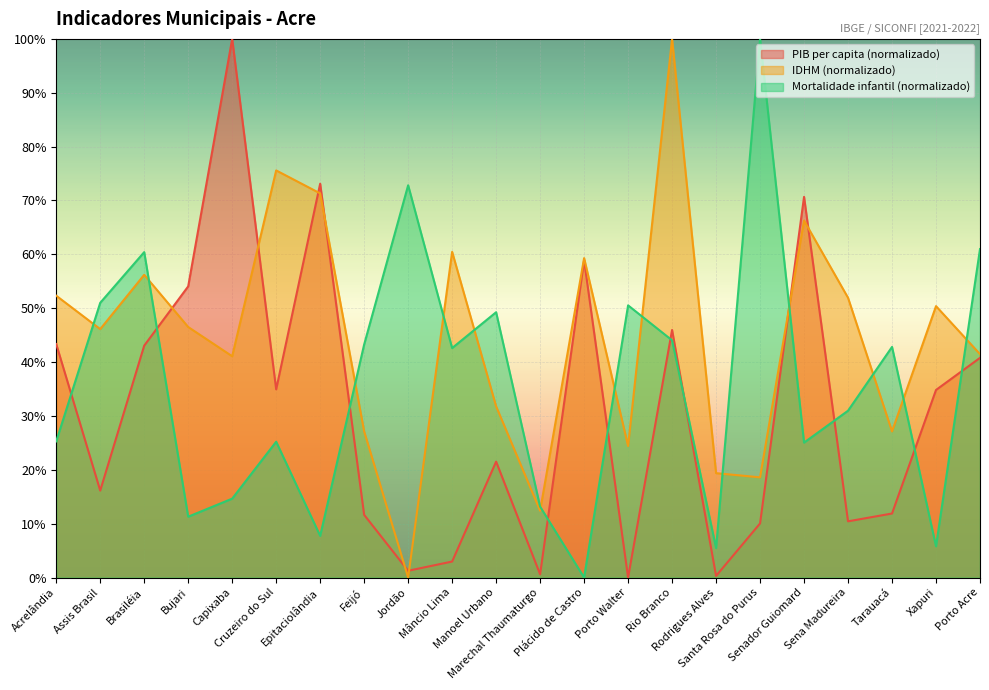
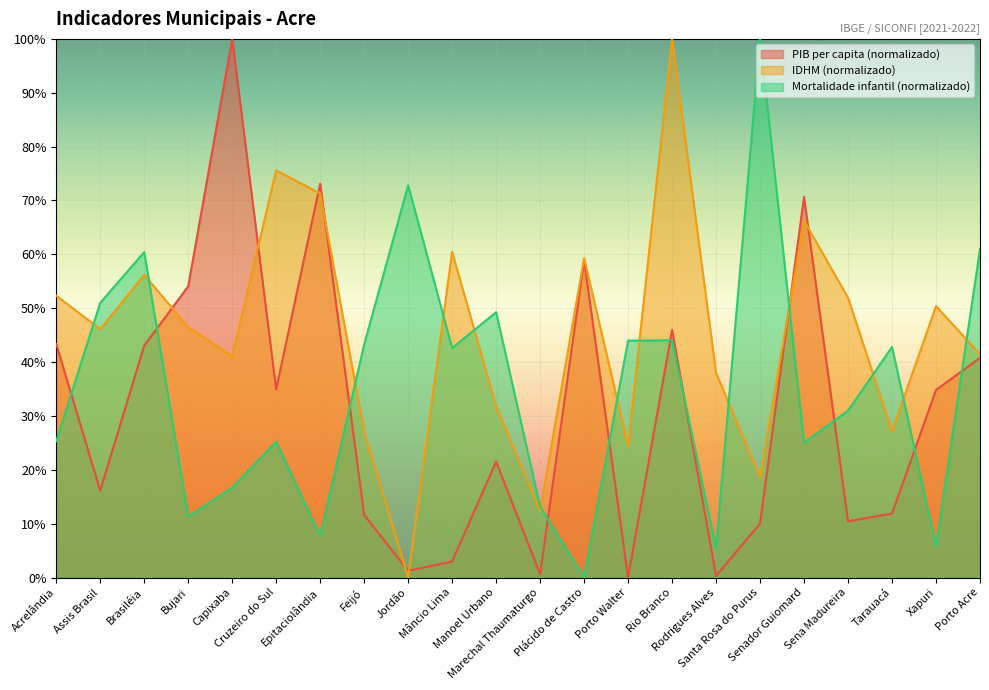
  {
    "PIB per capita (normalizado)": {
      "Acrelândia": "43%",
      "Assis Brasil": "16%",
      "Brasiléia": "43%",
      "Bujari": "54%",
      "Capixaba": "100%",
      "Cruzeiro do Sul": "35%",
      "Epitaciolândia": "73%",
      "Feijó": "12%",
      "Jordão": "1%",
      "Mâncio Lima": "3%",
      "Manoel Urbano": "22%",
      "Marechal Thaumaturgo": "1%",
      "Porto Walter": "0%",
      "Rio Branco": "46%",
      "Rodrigues Alves": "0%",
      "Santa Rosa do Purus": "10%",
      "Senador Guiomard": "71%",
      "Sena Madureira": "10%",
      "Tarauacá": "12%",
      "Xapuri": "35%",
      "Porto Acre": "41%"
    },
    "IDHM (normalizado)": {
      "Acrelândia": "52%",
      "Assis Brasil": "46%",
      "Brasiléia": "56%",
      "Bujari": "47%",
      "Capixaba": "41%",
      "Cruzeiro do Sul": "76%",
      "Epitaciolândia": "71%",
      "Feijó": "27%",
      "Jordão": "0%",
      "Mâncio Lima": "60%",
      "Manoel Urbano": "32%",
      "Marechal Thaumaturgo": "12%",
      "Porto Walter": "24%",
      "Rio Branco": "100%",
-     "Rodrigues Alves": "19%",
+     "Rodrigues Alves": "38%",
      "Santa Rosa do Purus": "19%",
      "Senador Guiomard": "66%",
      "Sena Madureira": "52%",
      "Tarauacá": "27%",
      "Xapuri": "50%",
      "Porto Acre": "41%"
    },
    "Mortalidade infantil (normalizado)": {
      "Acrelândia": "25%",
      "Assis Brasil": "51%",
      "Brasiléia": "60%",
      "Bujari": "11%",
-     "Capixaba": "15%",
+     "Capixaba": "17%",
      "Cruzeiro do Sul": "25%",
      "Epitaciolândia": "8%",
      "Feijó": "43%",
      "Jordão": "73%",
      "Mâncio Lima": "43%",
      "Manoel Urbano": "49%",
      "Marechal Thaumaturgo": "13%",
      "Plácido de Castro": "0%",
-     "Porto Walter": "51%",
+     "Porto Walter": "44%",
      "Rio Branco": "44%",
      "Rodrigues Alves": "5%",
      "Santa Rosa do Purus": "100%",
      "Senador Guiomard": "25%",
      "Sena Madureira": "31%",
      "Tarauacá": "43%",
      "Xapuri": "6%",
      "Porto Acre": "61%"
    }
  }
